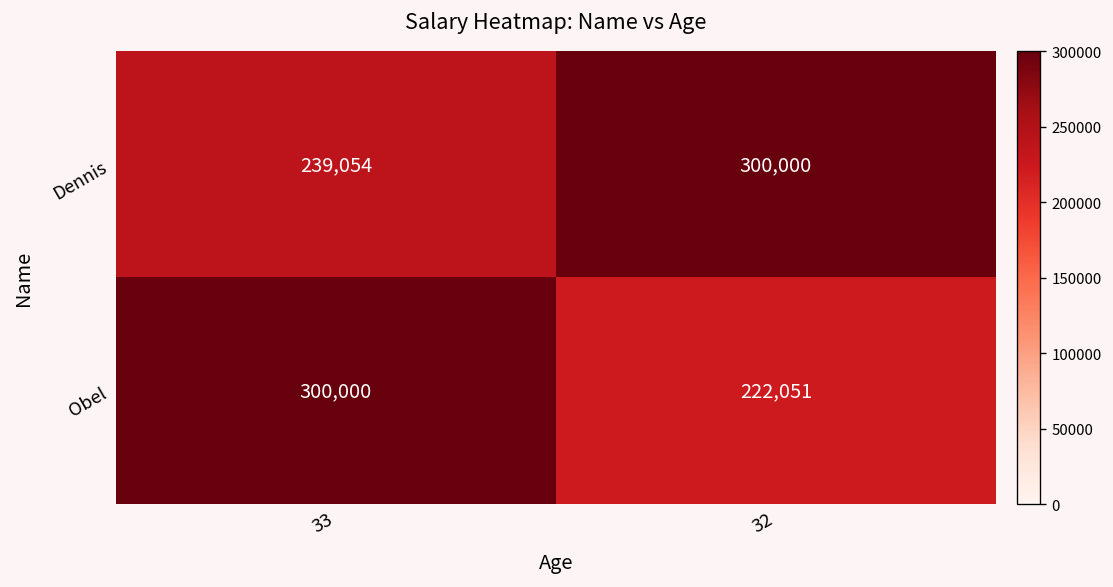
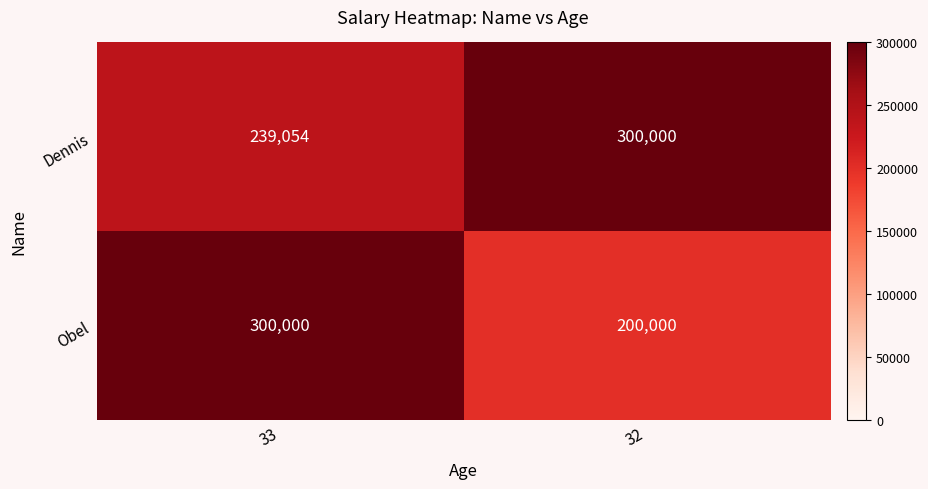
  {
    "Dennis": {
      "33": "239,054",
      "32": "300,000"
    },
    "Obel": {
      "33": "300,000",
-     "32": "222,051"
+     "32": "200,000"
    }
  }
